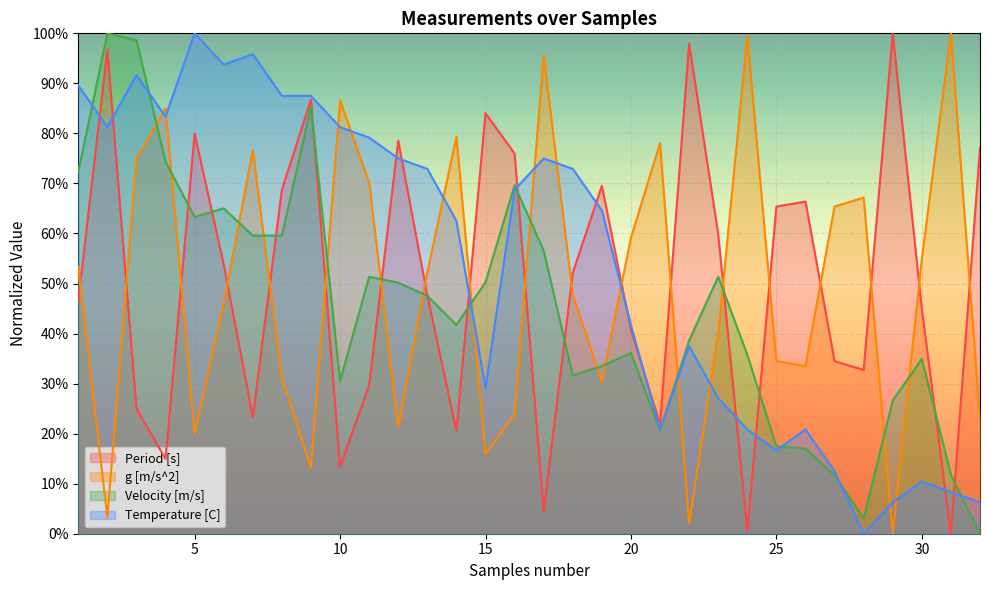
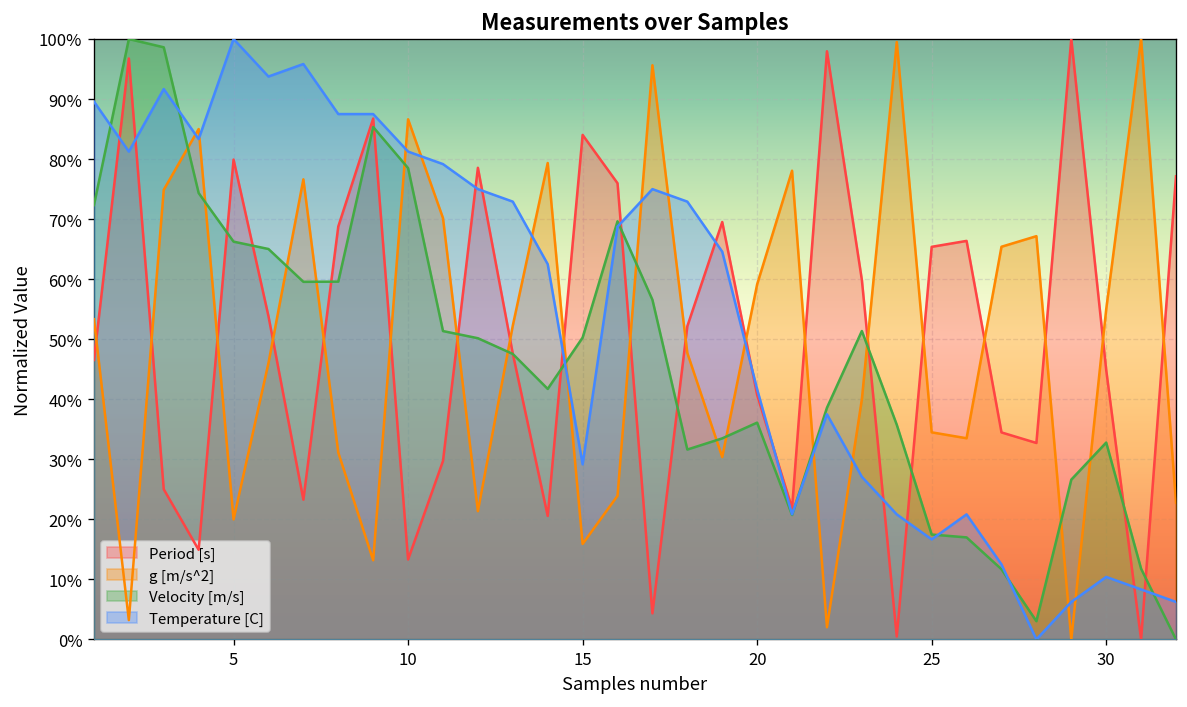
  {
    "Velocity [m/s]": {
-     "5": "63%",
-     "10": "31%",
+     "5": "66%",
+     "10": "78%",
      "15": "50%",
      "20": "36%",
      "25": "17%",
-     "30": "35%"
+     "30": "33%"
    },
    "Temperature [C]": {
      "5": "100%",
      "10": "81%",
      "15": "29%",
      "20": "42%",
      "25": "17%",
      "30": "10%"
    }
  }
